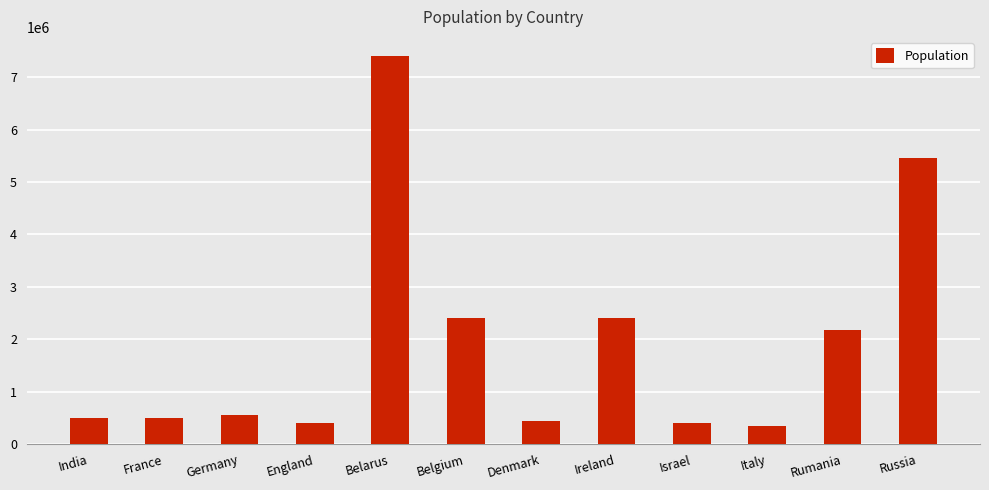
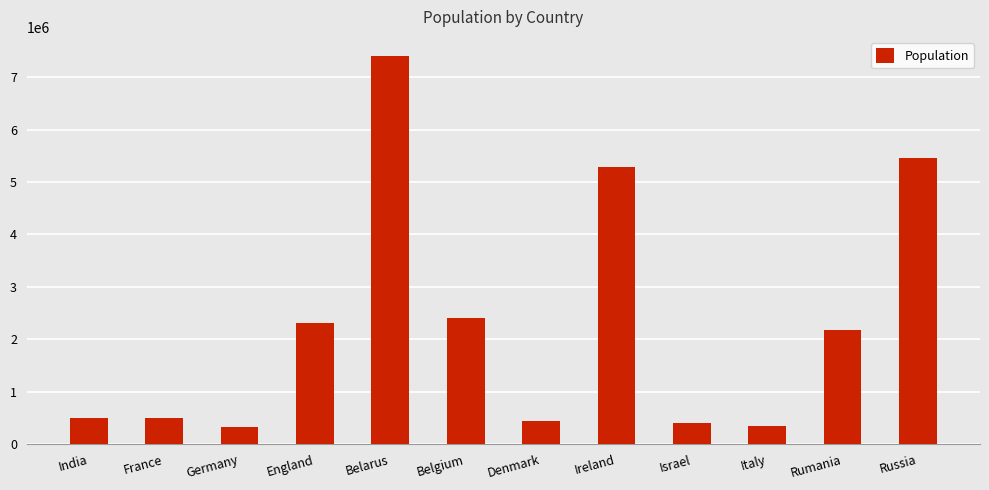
  {
    "India": 500000,
    "France": 500000,
-   "Germany": 500000,
-   "England": 400000,
+   "Germany": 300000,
+   "England": 2300000,
    "Belarus": 7400000,
    "Belgium": 2400000,
    "Denmark": 400000,
-   "Ireland": 2400000,
+   "Ireland": 5300000,
    "Israel": 400000,
    "Italy": 300000,
    "Rumania": 2200000,
    "Russia": 5500000
  }
